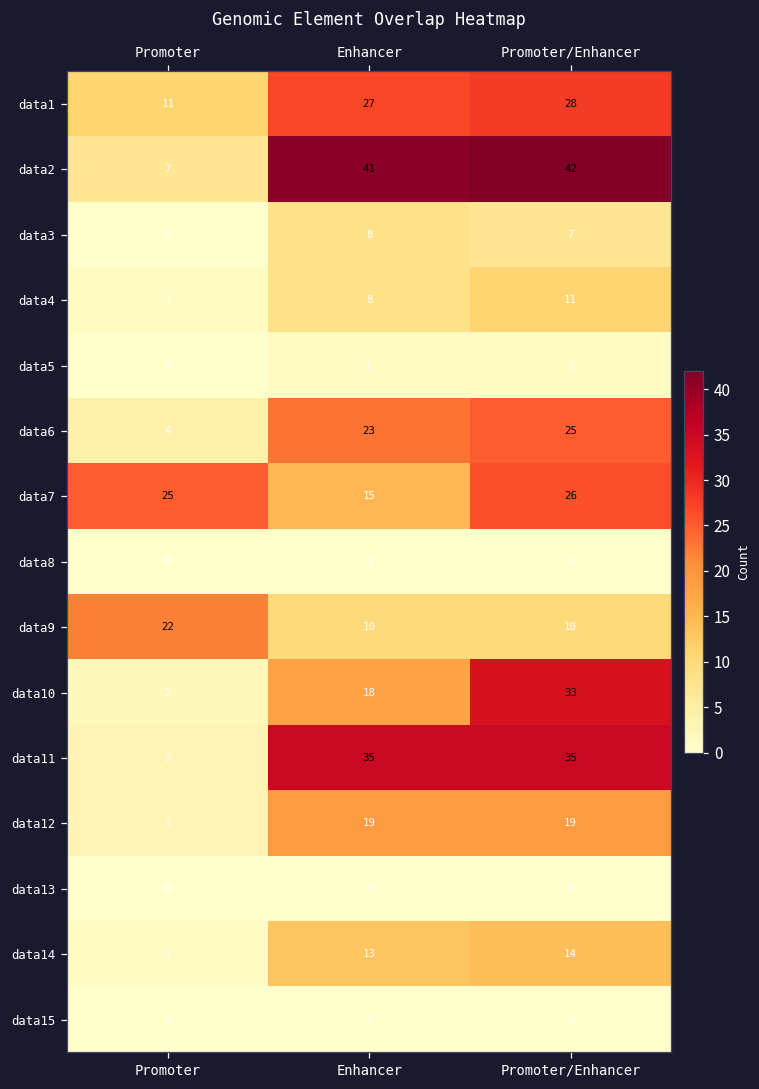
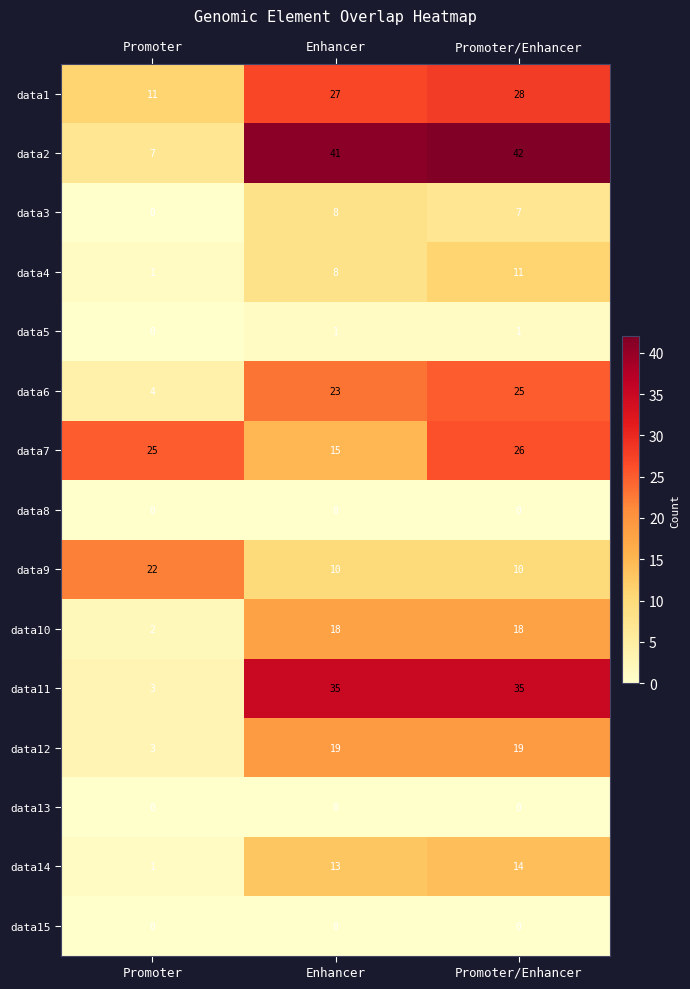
  {
    "data1": {
      "Promoter": 11,
      "Enhancer": 27,
      "Promoter/Enhancer": 28
    },
    "data2": {
      "Promoter": 7,
      "Enhancer": 41,
      "Promoter/Enhancer": 42
    },
    "data3": {
      "Promoter": 0,
      "Enhancer": 8,
      "Promoter/Enhancer": 7
    },
    "data4": {
      "Promoter": 1,
      "Enhancer": 8,
      "Promoter/Enhancer": 11
    },
    "data5": {
      "Promoter": 0,
      "Enhancer": 1,
      "Promoter/Enhancer": 1
    },
    "data6": {
      "Promoter": 4,
      "Enhancer": 23,
      "Promoter/Enhancer": 25
    },
    "data7": {
      "Promoter": 25,
      "Enhancer": 15,
      "Promoter/Enhancer": 26
    },
    "data8": {
      "Promoter": 0,
      "Enhancer": 0,
      "Promoter/Enhancer": 0
    },
    "data9": {
      "Promoter": 22,
      "Enhancer": 10,
      "Promoter/Enhancer": 10
    },
    "data10": {
      "Promoter": 2,
      "Enhancer": 18,
-     "Promoter/Enhancer": 33
+     "Promoter/Enhancer": 18
    },
    "data11": {
      "Promoter": 3,
      "Enhancer": 35,
      "Promoter/Enhancer": 35
    },
    "data12": {
      "Promoter": 3,
      "Enhancer": 19,
      "Promoter/Enhancer": 19
    },
    "data13": {
      "Promoter": 0,
      "Enhancer": 0,
      "Promoter/Enhancer": 0
    },
    "data14": {
      "Promoter": 1,
      "Enhancer": 13,
      "Promoter/Enhancer": 14
    },
    "data15": {
      "Promoter": 0,
      "Enhancer": 0,
      "Promoter/Enhancer": 0
    }
  }
